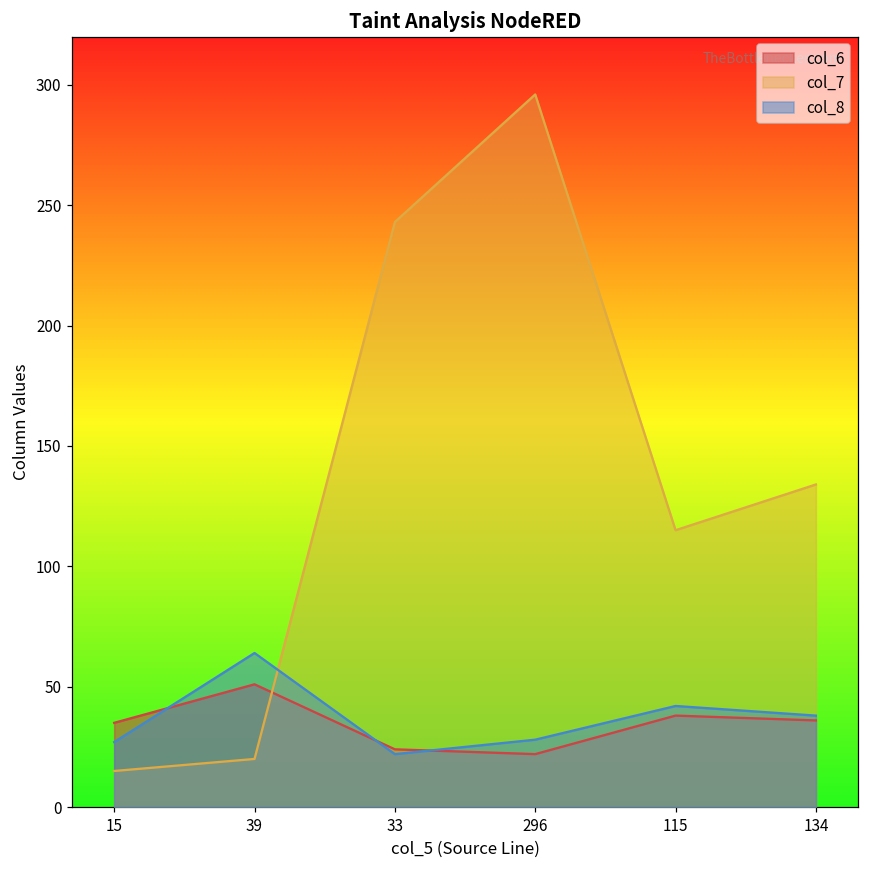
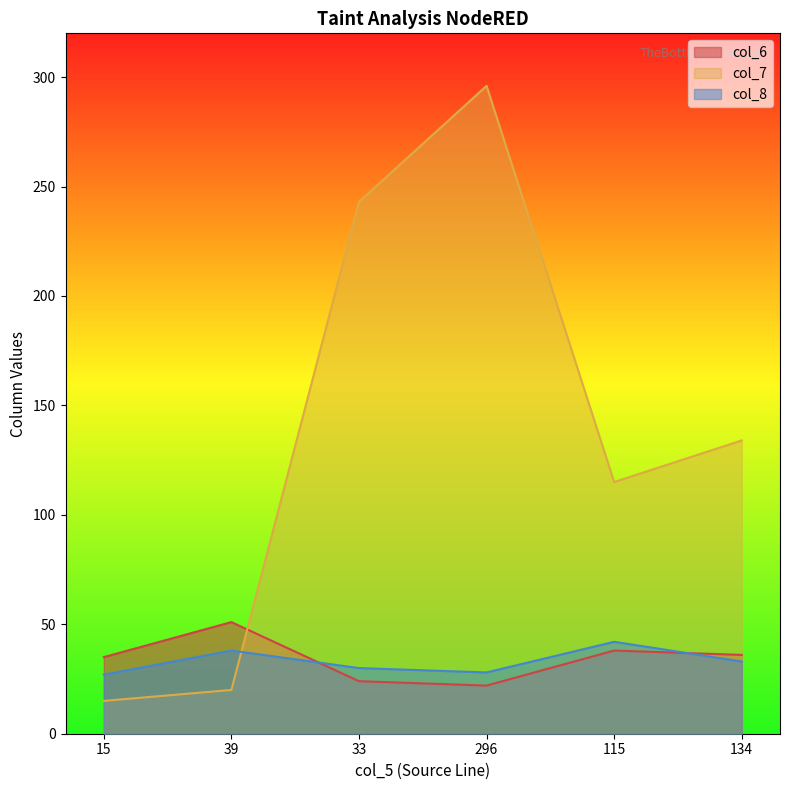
  {
    "col_6": {
      "15": 35,
      "39": 51,
      "33": 24,
      "296": 22,
      "115": 38,
      "134": 36
    },
    "col_7": {
      "15": 15,
      "39": 20,
      "33": 243,
      "296": 296,
      "115": 115,
      "134": 134
    },
    "col_8": {
      "15": 27,
-     "39": 64,
-     "33": 22,
+     "39": 38,
+     "33": 30,
      "296": 28,
      "115": 42,
-     "134": 38
+     "134": 33
    }
  }
